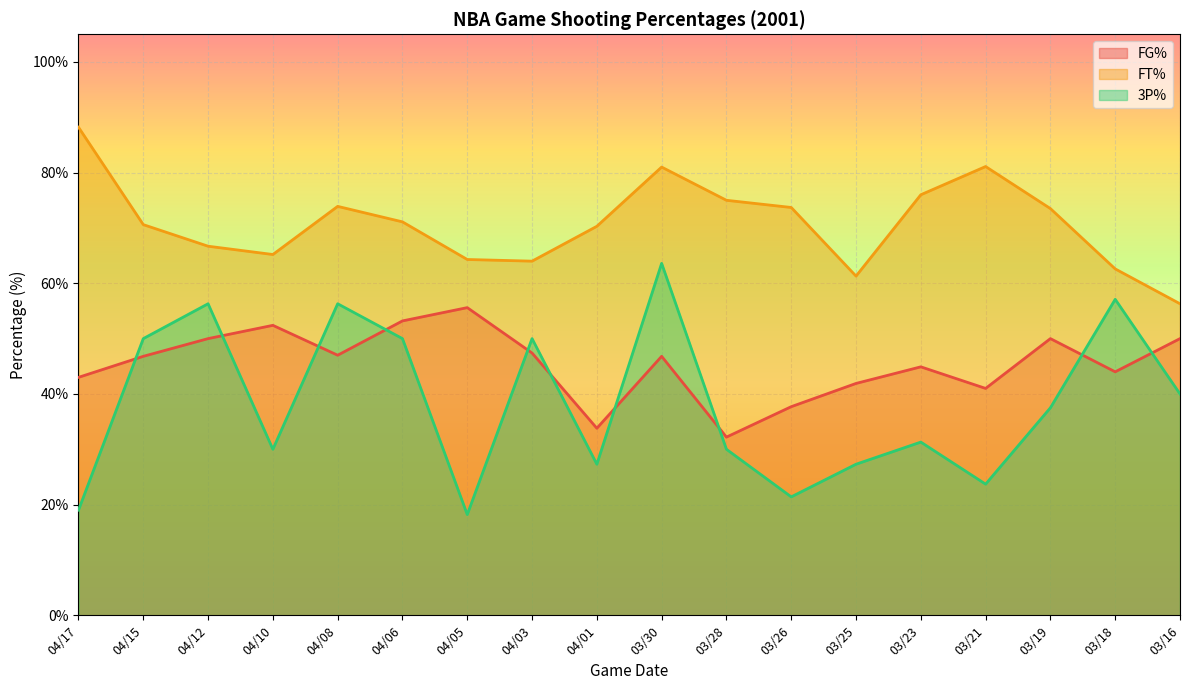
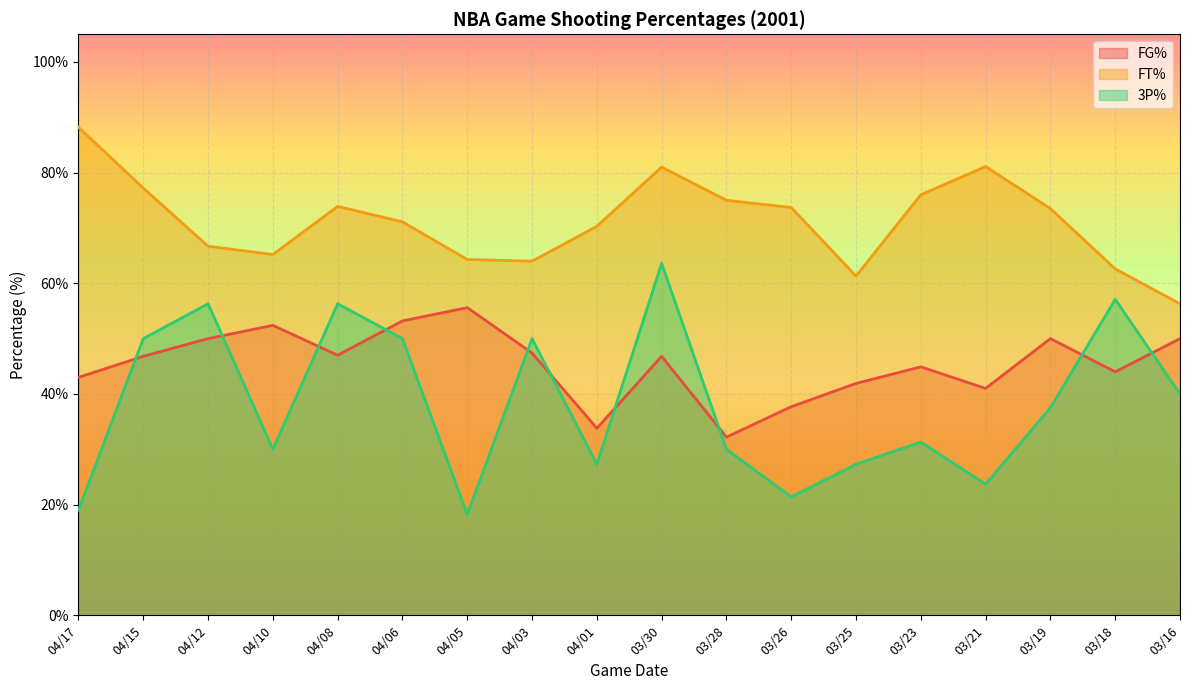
  {
    "FG%": {
      "04/17": "43%",
      "04/15": "47%",
      "04/12": "50%",
      "04/10": "52%",
      "04/08": "47%",
      "04/06": "53%",
      "04/05": "56%",
      "04/03": "47%",
      "04/01": "34%",
      "03/30": "47%",
      "03/28": "32%",
      "03/26": "38%",
      "03/25": "42%",
      "03/23": "45%",
      "03/21": "41%",
      "03/19": "50%",
      "03/18": "44%",
      "03/16": "50%"
    },
    "FT%": {
      "04/17": "88%",
-     "04/15": "71%",
+     "04/15": "77%",
      "04/12": "67%",
      "04/10": "65%",
      "04/08": "74%",
      "04/06": "71%",
      "04/05": "64%",
      "04/03": "64%",
      "04/01": "70%",
      "03/30": "81%",
      "03/28": "75%",
      "03/26": "74%",
      "03/25": "61%",
      "03/23": "76%",
      "03/21": "81%",
      "03/19": "74%",
      "03/18": "63%",
      "03/16": "56%"
    },
    "3P%": {
      "04/17": "19%",
      "04/15": "50%",
      "04/12": "56%",
      "04/10": "30%",
      "04/08": "56%",
      "04/06": "50%",
      "04/05": "18%",
      "04/03": "50%",
      "04/01": "27%",
      "03/30": "64%",
      "03/28": "30%",
      "03/26": "21%",
      "03/25": "27%",
      "03/23": "31%",
      "03/21": "24%",
      "03/19": "38%",
      "03/18": "57%",
      "03/16": "40%"
    }
  }
